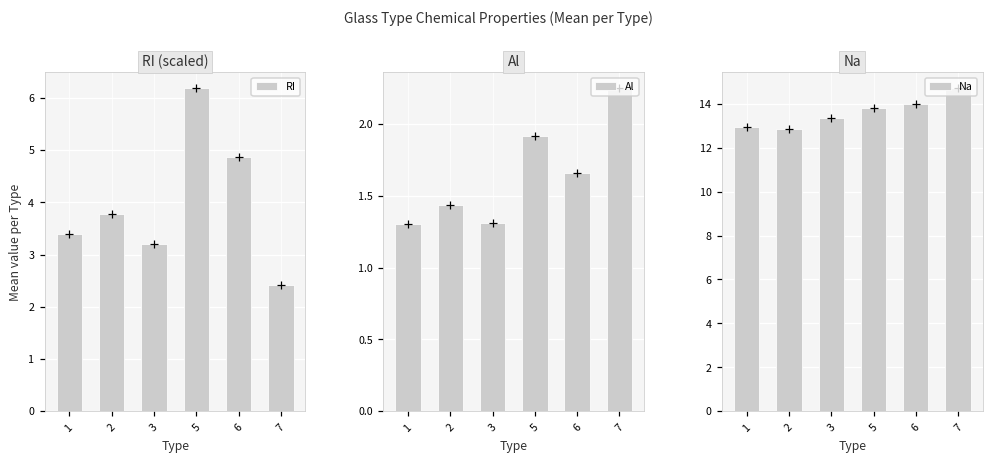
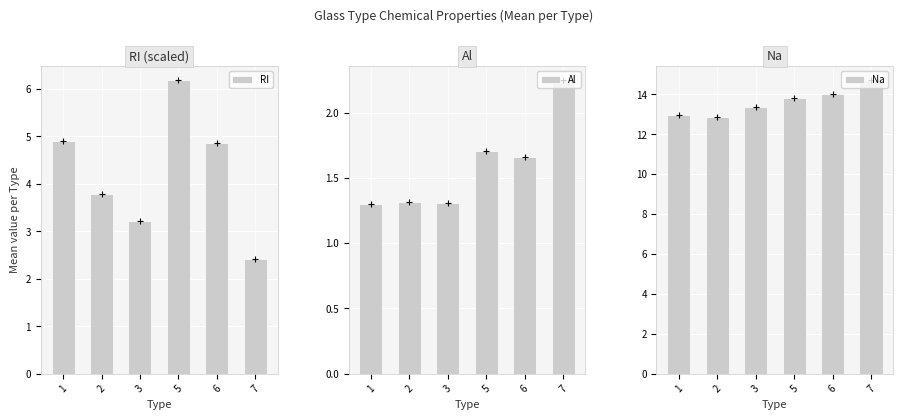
  {
    "RI (scaled)": {
-     "1": 3.4,
+     "1": 4.9,
      "2": 3.8,
      "3": 3.2,
      "5": 6.2,
      "6": 4.9,
      "7": 2.4
    },
    "Al": {
      "1": 1.30,
-     "2": 1.44,
+     "2": 1.32,
      "3": 1.31,
-     "5": 1.92,
+     "5": 1.71,
      "6": 1.66
    },
    "Na": {
      "1": 13.0,
      "2": 12.9,
      "3": 13.4,
      "5": 13.8,
      "6": 14.0
    }
  }
